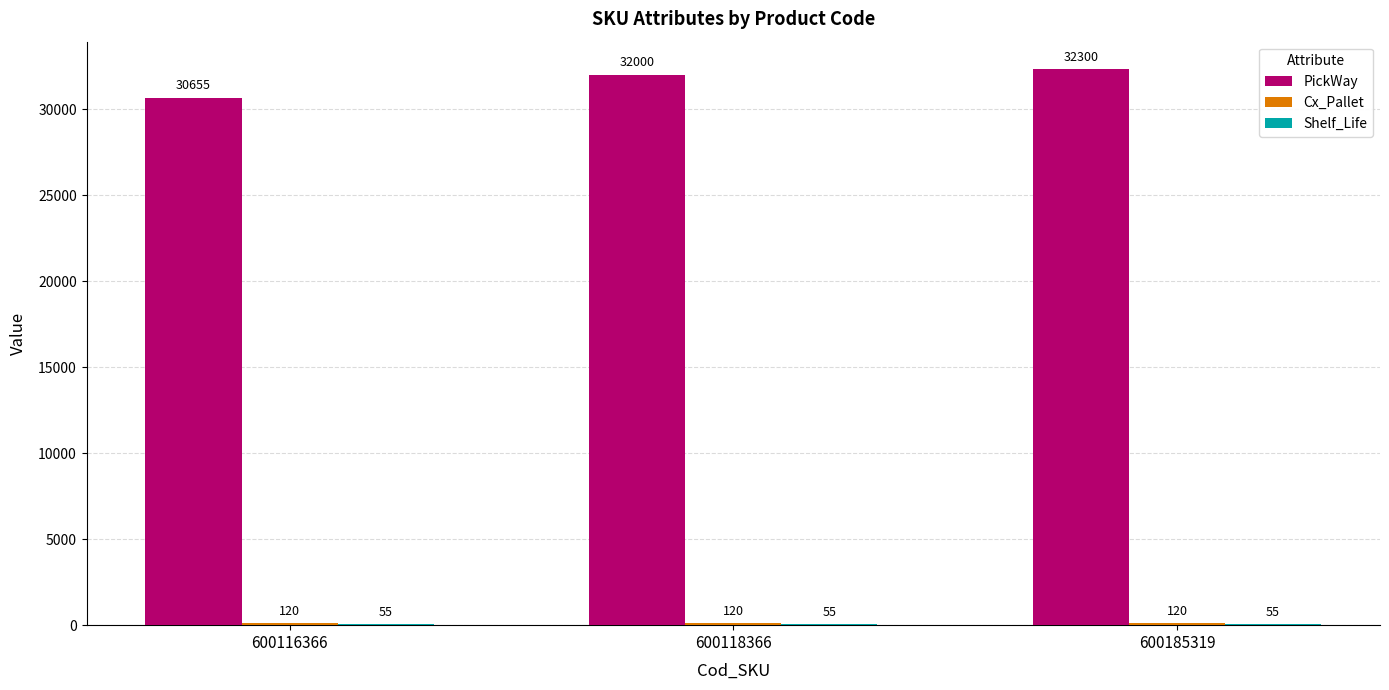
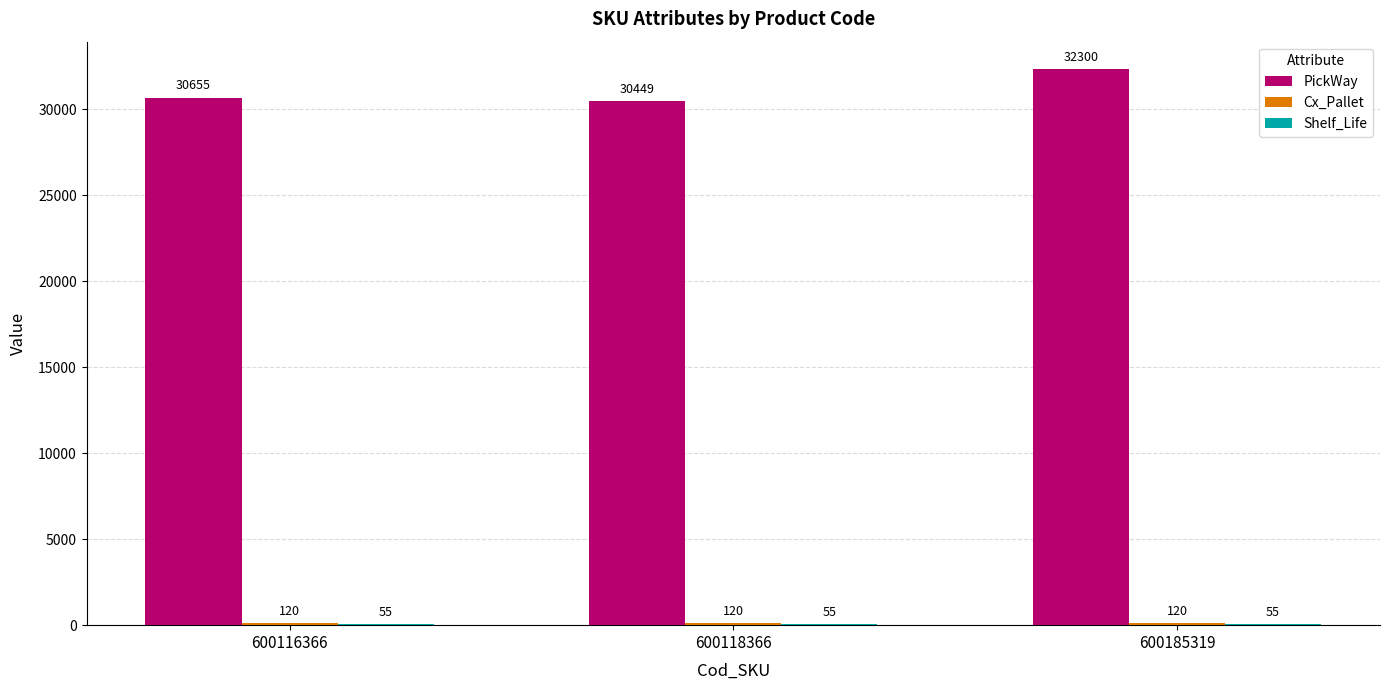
  {
    "PickWay": {
      "600116366": 30655,
-     "600118366": 32000,
+     "600118366": 30449,
      "600185319": 32300
    },
    "Cx_Pallet": {
      "600116366": 120,
      "600118366": 120,
      "600185319": 120
    },
    "Shelf_Life": {
      "600116366": 55,
      "600118366": 55,
      "600185319": 55
    }
  }
